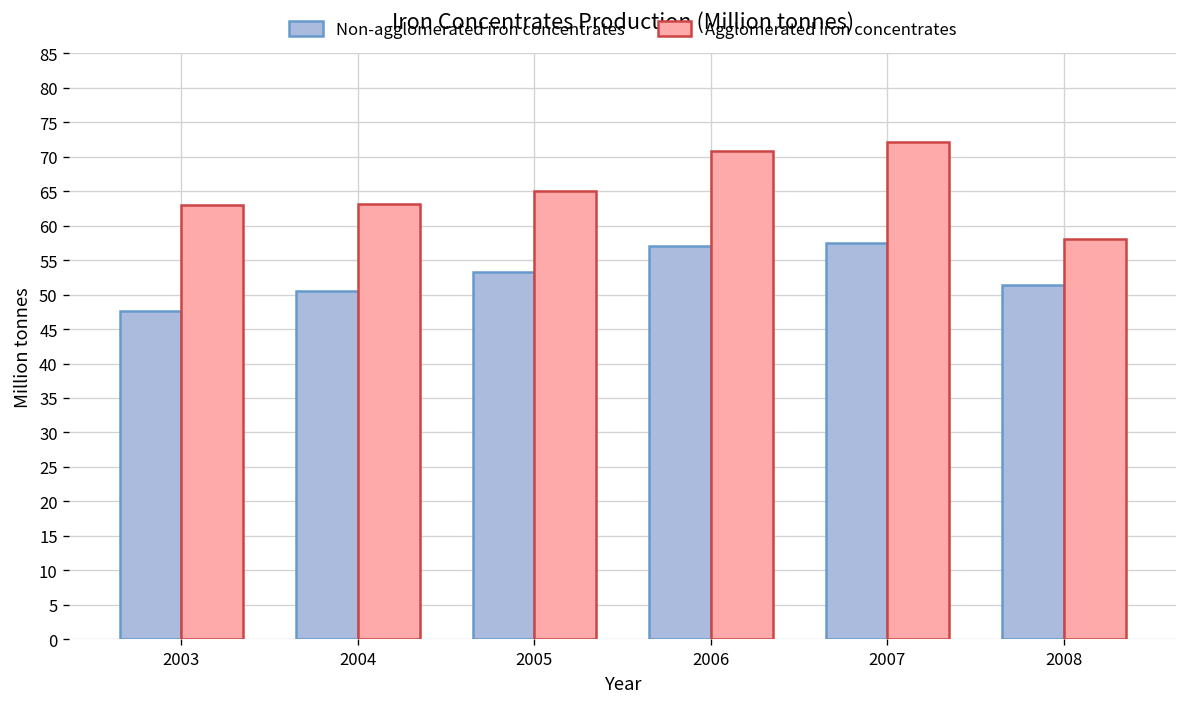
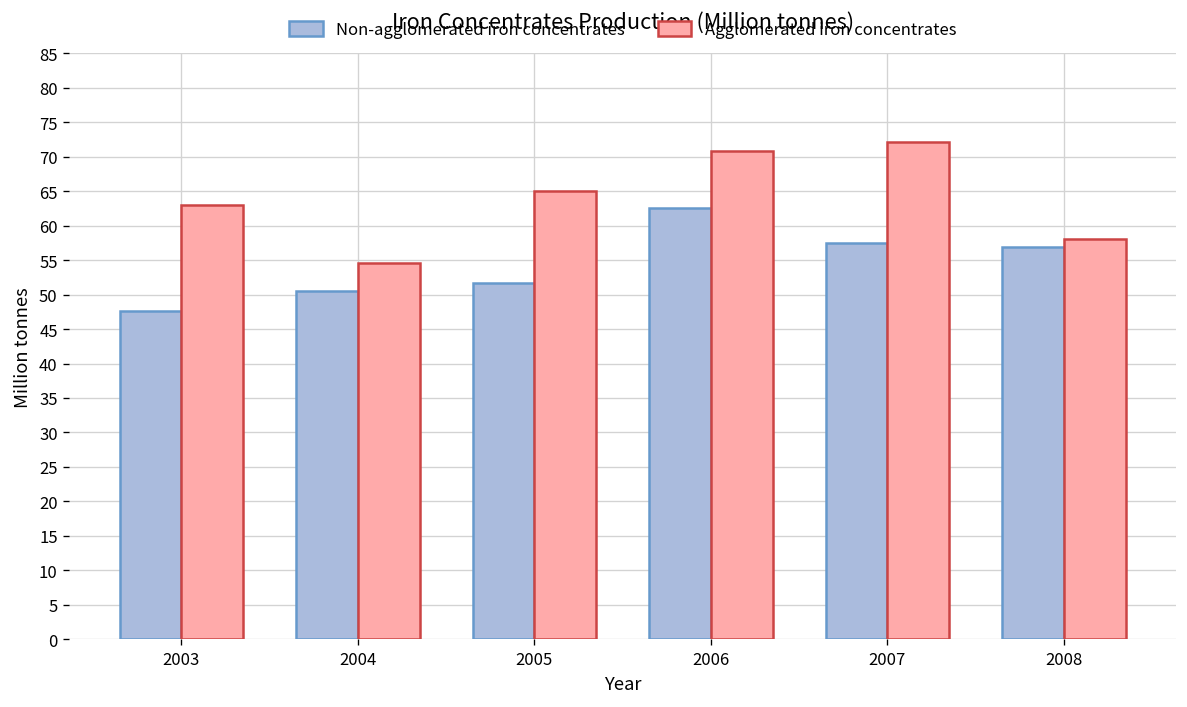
  {
    "Non-agglomerated iron concentrates": {
      "2003": 48,
      "2004": 51,
-     "2005": 53,
-     "2006": 57,
+     "2005": 52,
+     "2006": 63,
      "2007": 58,
-     "2008": 51
+     "2008": 57
    },
    "Agglomerated iron concentrates": {
      "2003": 63,
-     "2004": 63,
+     "2004": 55,
      "2005": 65,
      "2006": 71,
      "2007": 72,
      "2008": 58
    }
  }
